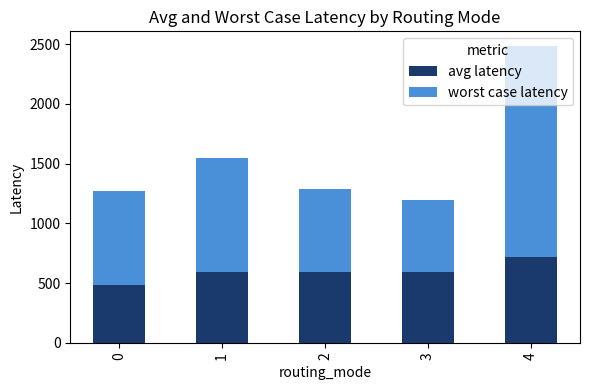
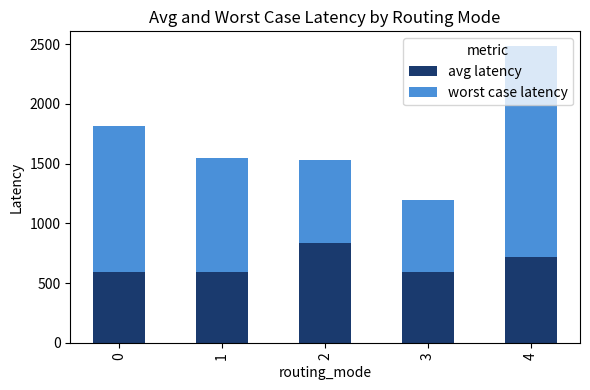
  {
    "avg latency": {
-     "0": 490,
+     "0": 590,
      "1": 590,
-     "2": 590,
+     "2": 840,
      "3": 590,
      "4": 720
    },
    "worst case latency": {
-     "0": 780,
+     "0": 1220,
      "1": 950,
      "2": 690,
      "3": 600
    }
  }
